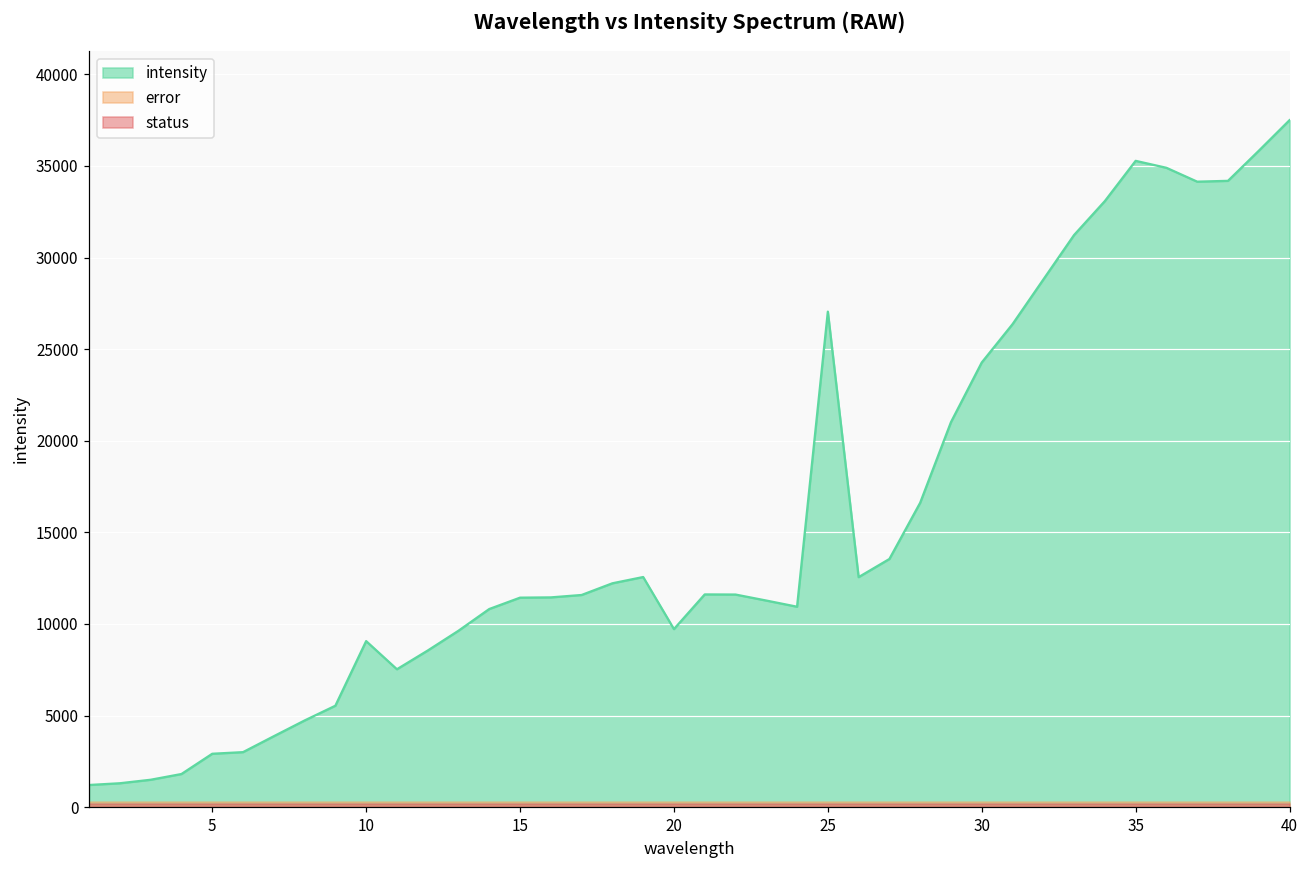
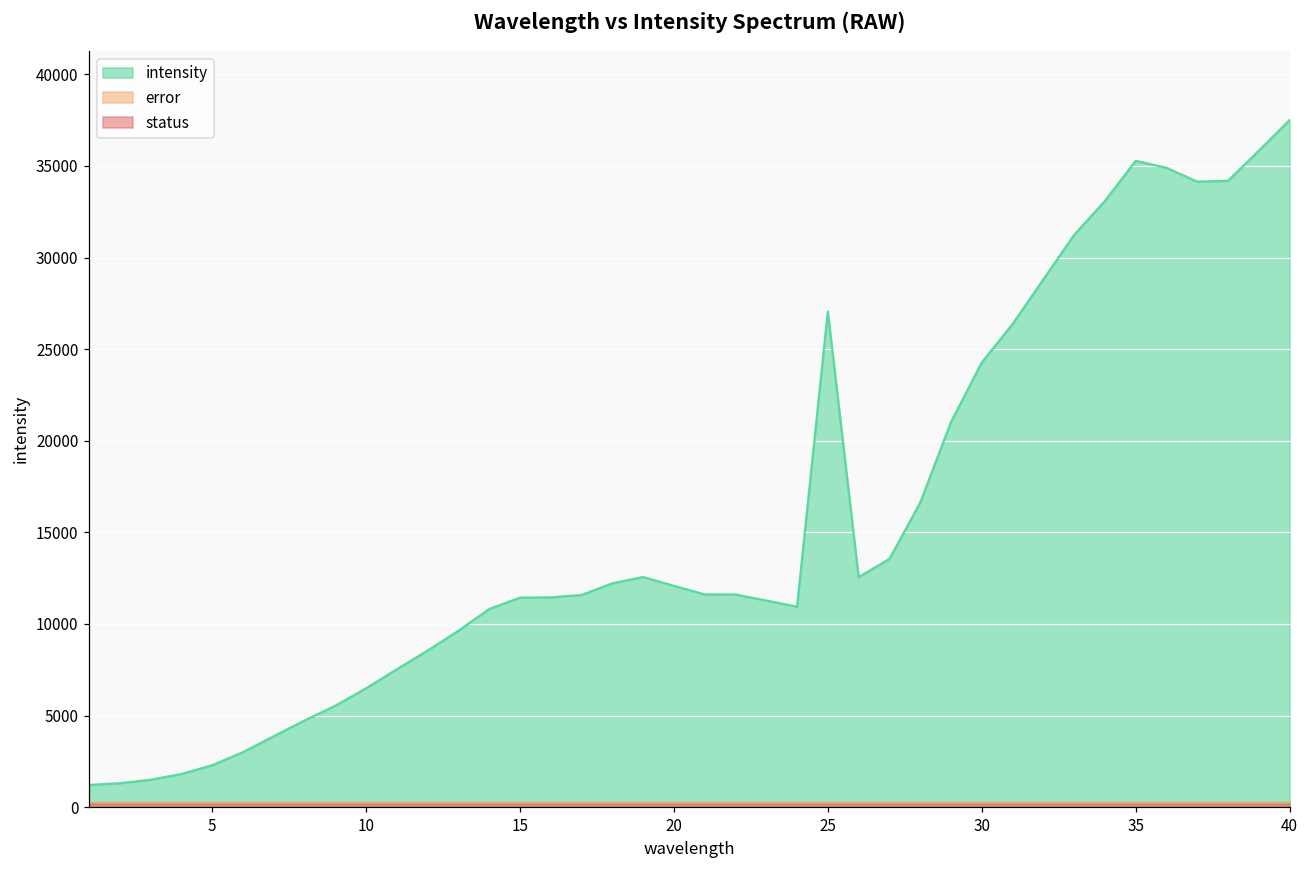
  {
    "intensity": {
-     "5": 2900,
-     "10": 9100,
+     "5": 2300,
+     "10": 6500,
      "15": 11400,
-     "20": 9700,
+     "20": 12100,
      "25": 27000,
      "30": 24300,
      "35": 35300,
      "40": 37500
    }
  }
